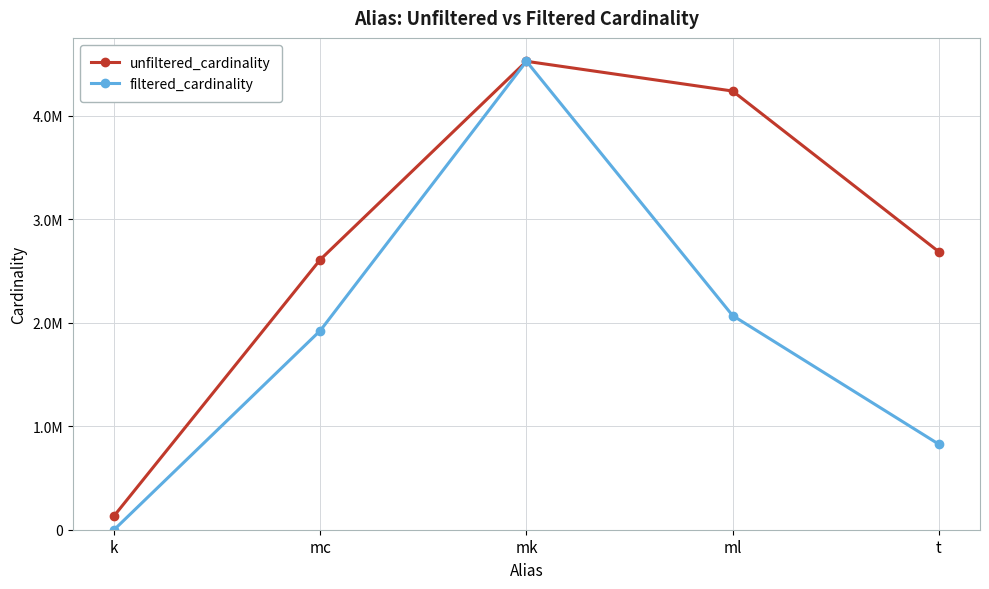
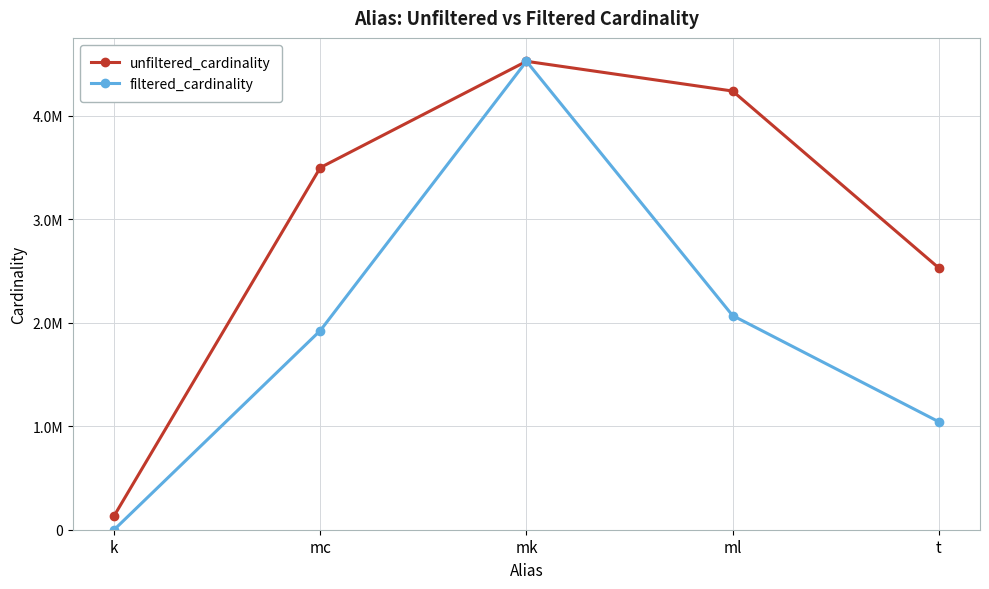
  {
    "unfiltered_cardinality": {
      "k": 130000,
-     "mc": 2610000,
+     "mc": 3500000,
      "ml": 4240000,
-     "t": 2690000
+     "t": 2530000
    },
    "filtered_cardinality": {
      "k": 0,
      "mc": 1920000,
      "ml": 2070000,
-     "t": 830000
+     "t": 1040000
    }
  }
